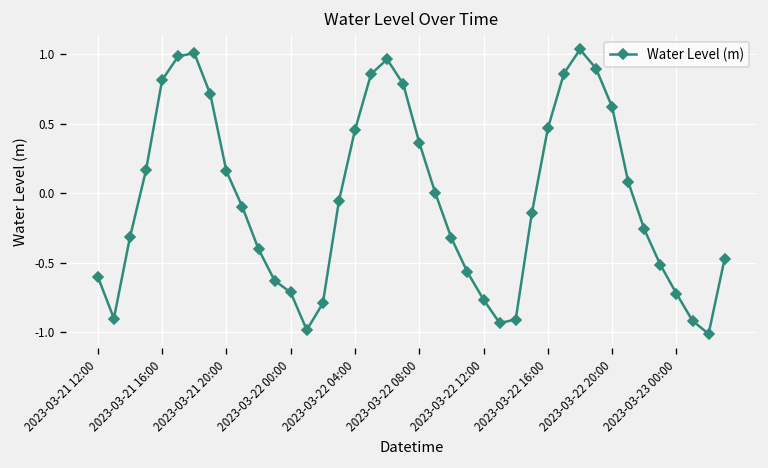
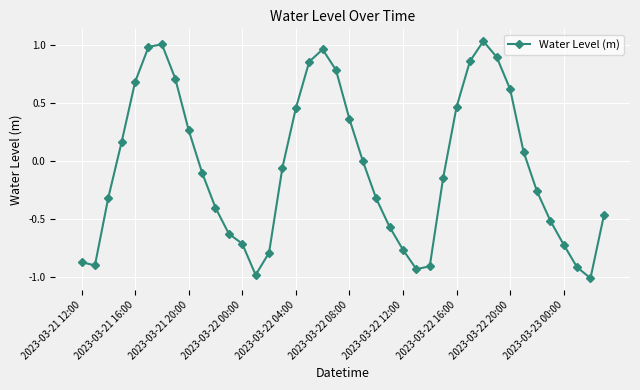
  {
-   "2023-03-21 12:00": -0.60,
-   "2023-03-21 16:00": 0.81,
-   "2023-03-21 20:00": 0.16,
+   "2023-03-21 12:00": -0.87,
+   "2023-03-21 16:00": 0.68,
+   "2023-03-21 20:00": 0.27,
    "2023-03-22 00:00": -0.72,
    "2023-03-22 04:00": 0.45,
    "2023-03-22 08:00": 0.36,
    "2023-03-22 12:00": -0.77,
    "2023-03-22 16:00": 0.47,
    "2023-03-22 20:00": 0.62,
    "2023-03-23 00:00": -0.72
  }
